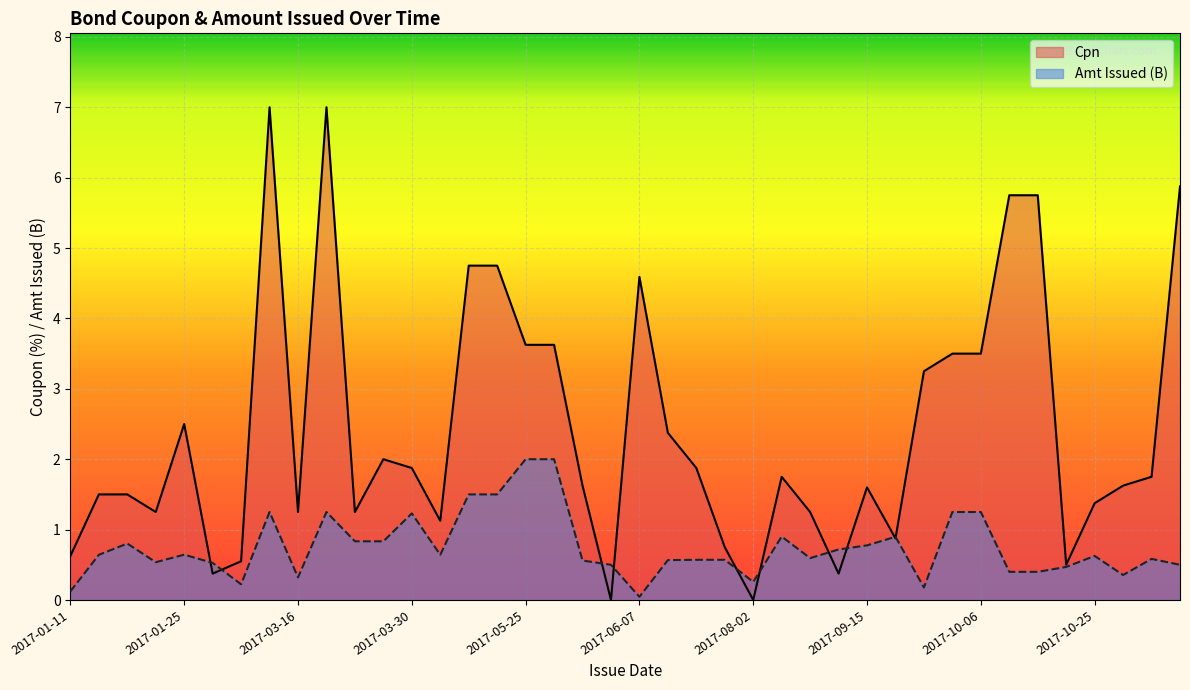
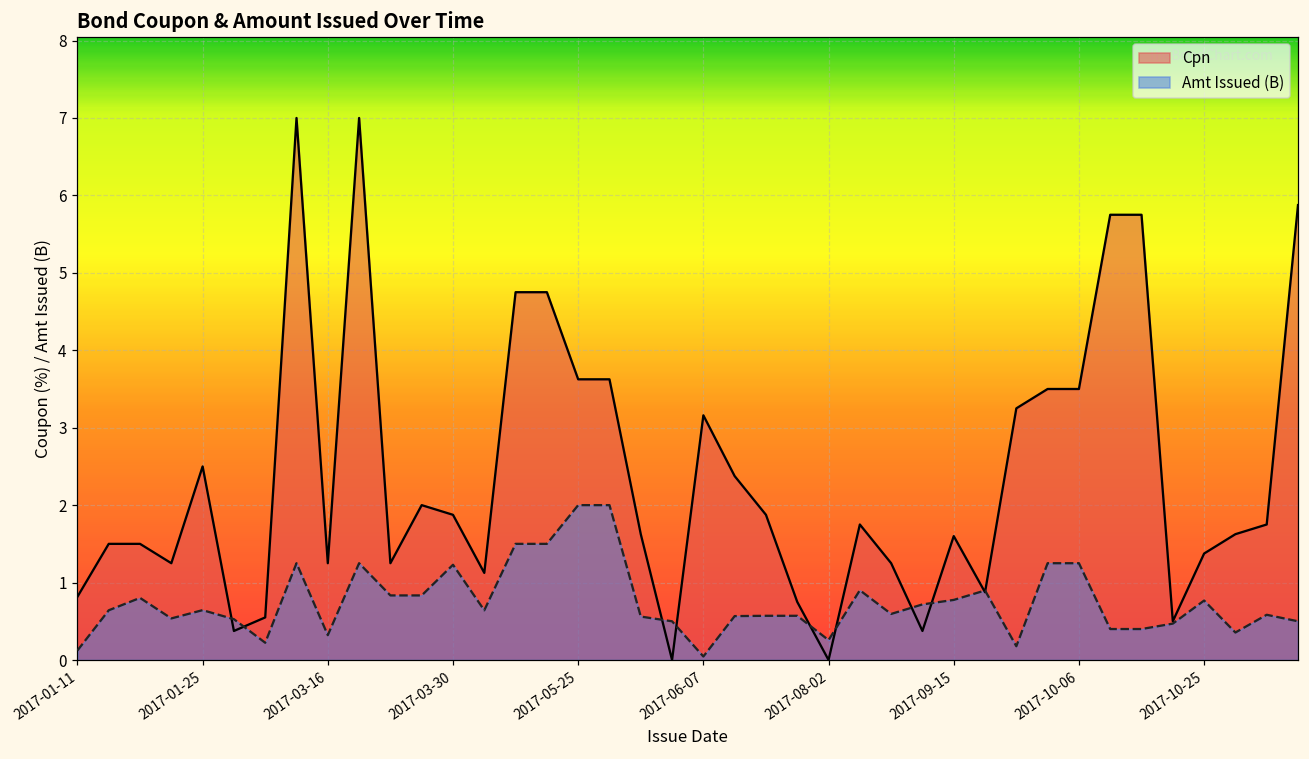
  {
    "Cpn": {
-     "2017-01-11": 0.6,
+     "2017-01-11": 0.8,
      "2017-03-30": 1.9,
-     "2017-06-07": 4.6,
+     "2017-06-07": 3.2,
      "2017-08-02": 0.0,
      "2017-09-15": 1.6,
      "2017-10-25": 1.4
    },
    "Amt Issued (B)": {
      "2017-01-11": 0.1,
      "2017-03-30": 1.2,
      "2017-06-07": 0.0,
      "2017-08-02": 0.3,
      "2017-09-15": 0.8,
-     "2017-10-25": 0.6
+     "2017-10-25": 0.8
    }
  }
